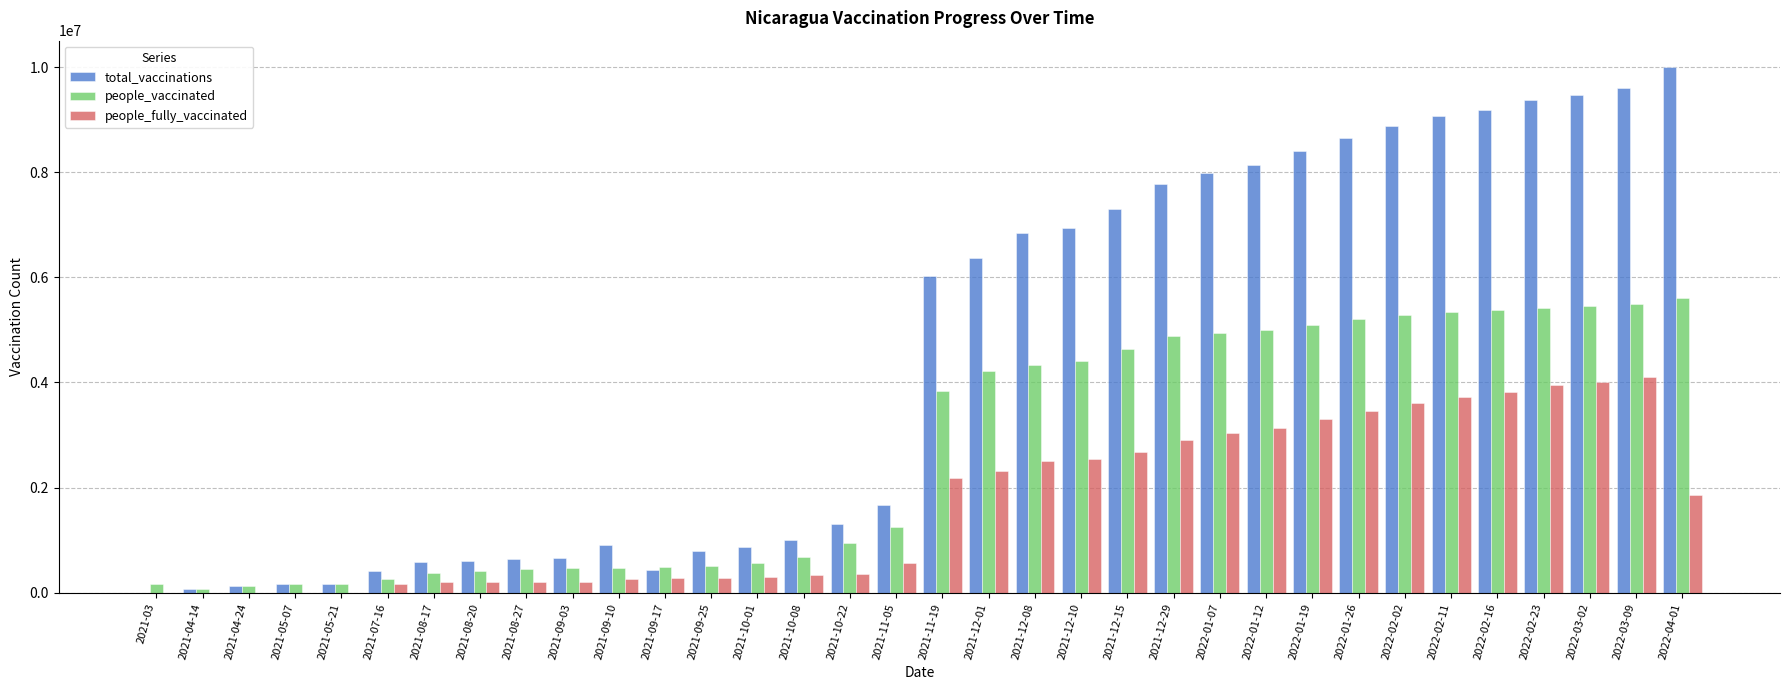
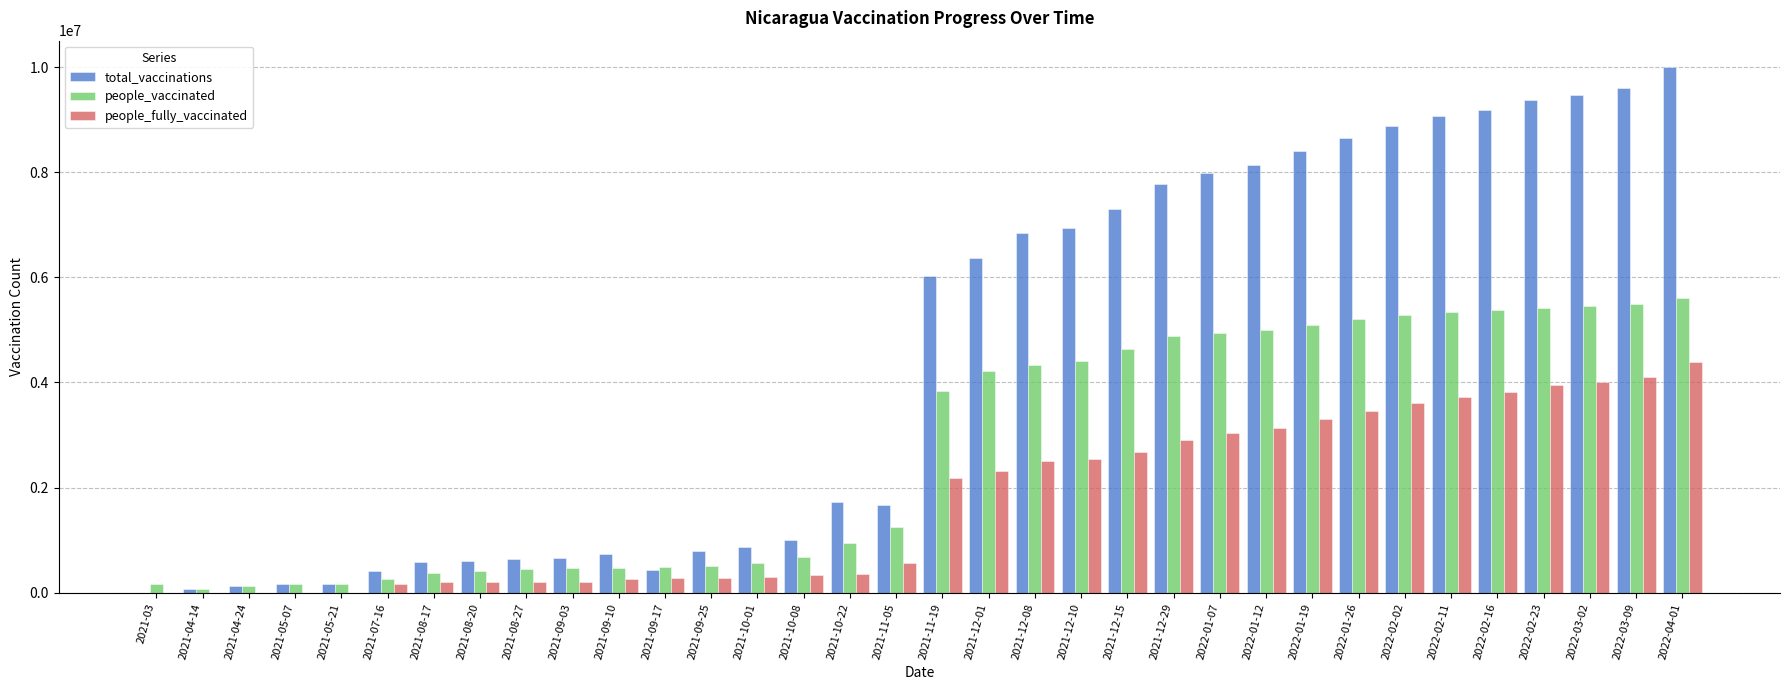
  {
    "total_vaccinations": {
      "2021-03": 0,
      "2021-04-14": 100000,
      "2021-04-24": 100000,
      "2021-05-07": 200000,
      "2021-05-21": 200000,
      "2021-07-16": 400000,
      "2021-08-17": 600000,
      "2021-08-20": 600000,
      "2021-08-27": 600000,
      "2021-09-03": 700000,
-     "2021-09-10": 900000,
+     "2021-09-10": 700000,
      "2021-09-17": 400000,
      "2021-09-25": 800000,
      "2021-10-01": 900000,
      "2021-10-08": 1000000,
-     "2021-10-22": 1300000,
+     "2021-10-22": 1700000,
      "2021-11-05": 1700000,
      "2021-11-19": 6000000,
      "2021-12-01": 6400000,
      "2021-12-08": 6800000,
      "2021-12-10": 6900000,
      "2021-12-15": 7300000,
      "2021-12-29": 7800000,
      "2022-01-07": 8000000,
      "2022-01-12": 8100000,
      "2022-01-19": 8400000,
      "2022-01-26": 8700000,
      "2022-02-02": 8900000,
      "2022-02-11": 9100000,
      "2022-02-16": 9200000,
      "2022-02-23": 9400000,
      "2022-03-02": 9500000,
      "2022-03-09": 9600000,
      "2022-04-01": 10000000
    },
    "people_vaccinated": {
      "2021-03": 200000,
      "2021-04-14": 100000,
      "2021-04-24": 100000,
      "2021-05-07": 200000,
      "2021-05-21": 200000,
      "2021-07-16": 300000,
      "2021-08-17": 400000,
      "2021-08-20": 400000,
      "2021-08-27": 400000,
      "2021-09-03": 500000,
      "2021-09-10": 500000,
      "2021-09-17": 500000,
      "2021-09-25": 500000,
      "2021-10-01": 600000,
      "2021-10-08": 700000,
      "2021-10-22": 900000,
      "2021-11-05": 1200000,
      "2021-11-19": 3800000,
      "2021-12-01": 4200000,
      "2021-12-08": 4300000,
      "2021-12-10": 4400000,
      "2021-12-15": 4600000,
      "2021-12-29": 4900000,
      "2022-01-07": 4900000,
      "2022-01-12": 5000000,
      "2022-01-19": 5100000,
      "2022-01-26": 5200000,
      "2022-02-02": 5300000,
      "2022-02-11": 5300000,
      "2022-02-16": 5400000,
      "2022-02-23": 5400000,
      "2022-03-02": 5500000,
      "2022-03-09": 5500000,
      "2022-04-01": 5600000
    },
    "people_fully_vaccinated": {
      "2021-03": 0,
      "2021-04-14": 0,
      "2021-04-24": 0,
      "2021-05-07": 0,
      "2021-05-21": 0,
      "2021-07-16": 200000,
      "2021-08-17": 200000,
      "2021-08-20": 200000,
      "2021-08-27": 200000,
      "2021-09-03": 200000,
      "2021-09-10": 300000,
      "2021-09-17": 300000,
      "2021-09-25": 300000,
      "2021-10-01": 300000,
      "2021-10-08": 300000,
      "2021-10-22": 400000,
      "2021-11-05": 600000,
      "2021-11-19": 2200000,
      "2021-12-01": 2300000,
      "2021-12-08": 2500000,
      "2021-12-10": 2500000,
      "2021-12-15": 2700000,
      "2021-12-29": 2900000,
      "2022-01-07": 3000000,
      "2022-01-12": 3100000,
      "2022-01-19": 3300000,
      "2022-01-26": 3500000,
      "2022-02-02": 3600000,
      "2022-02-11": 3700000,
      "2022-02-16": 3800000,
      "2022-02-23": 3900000,
      "2022-03-02": 4000000,
      "2022-03-09": 4100000,
-     "2022-04-01": 1900000
+     "2022-04-01": 4400000
    }
  }
